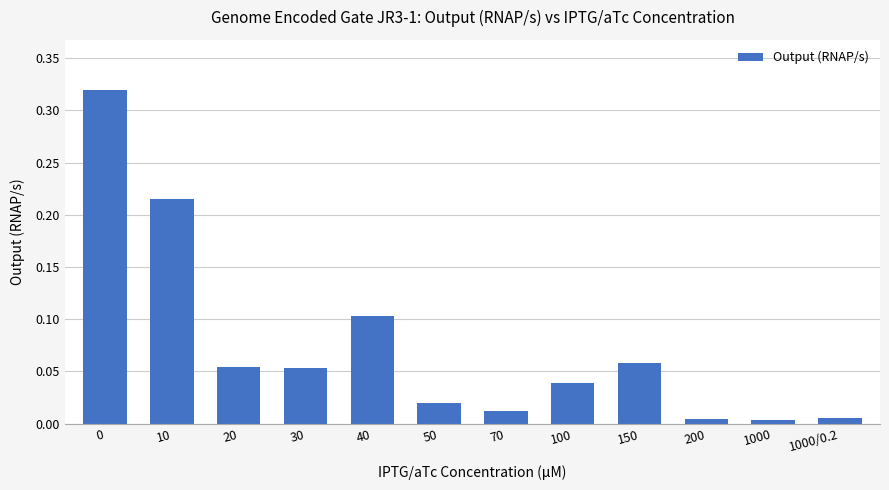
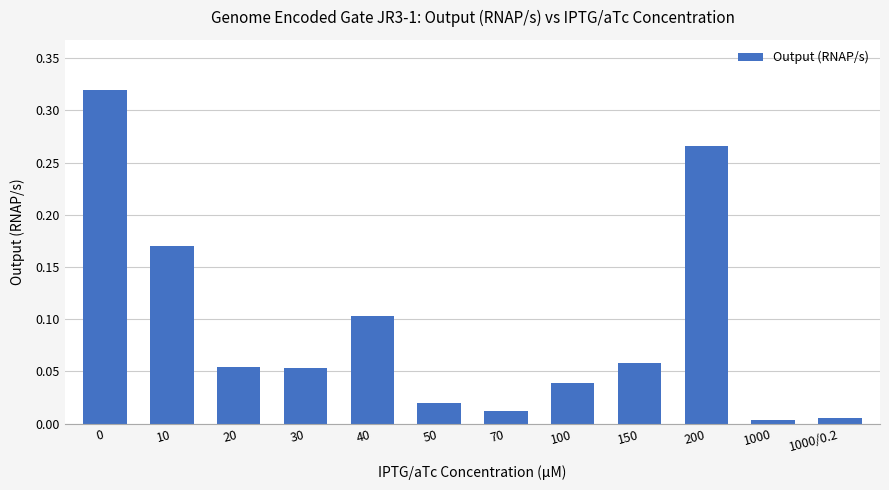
  {
    "0": 0.319,
-   "10": 0.215,
+   "10": 0.170,
    "20": 0.054,
    "30": 0.053,
    "40": 0.103,
    "50": 0.020,
    "70": 0.012,
    "100": 0.039,
    "150": 0.058,
-   "200": 0.005,
+   "200": 0.265,
    "1000": 0.003,
    "1000/0.2": 0.005
  }
